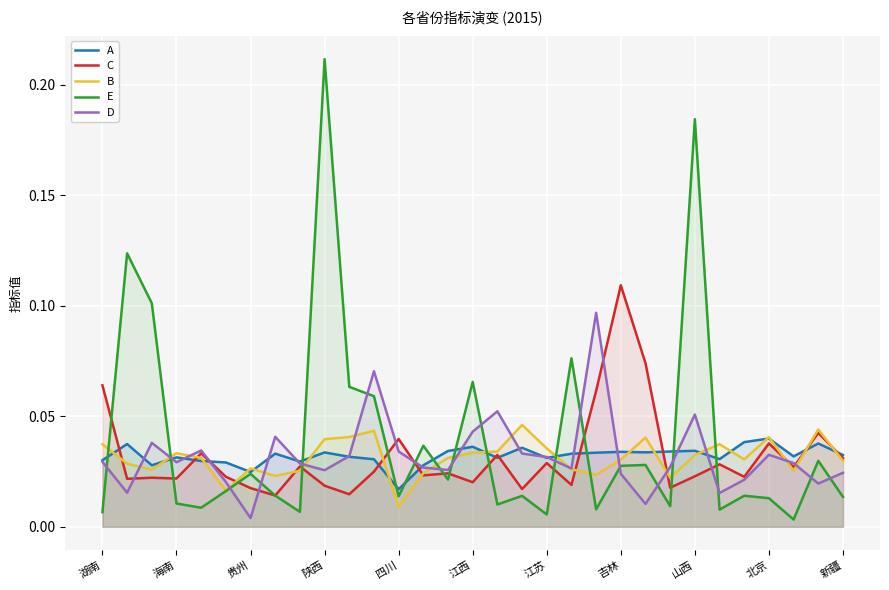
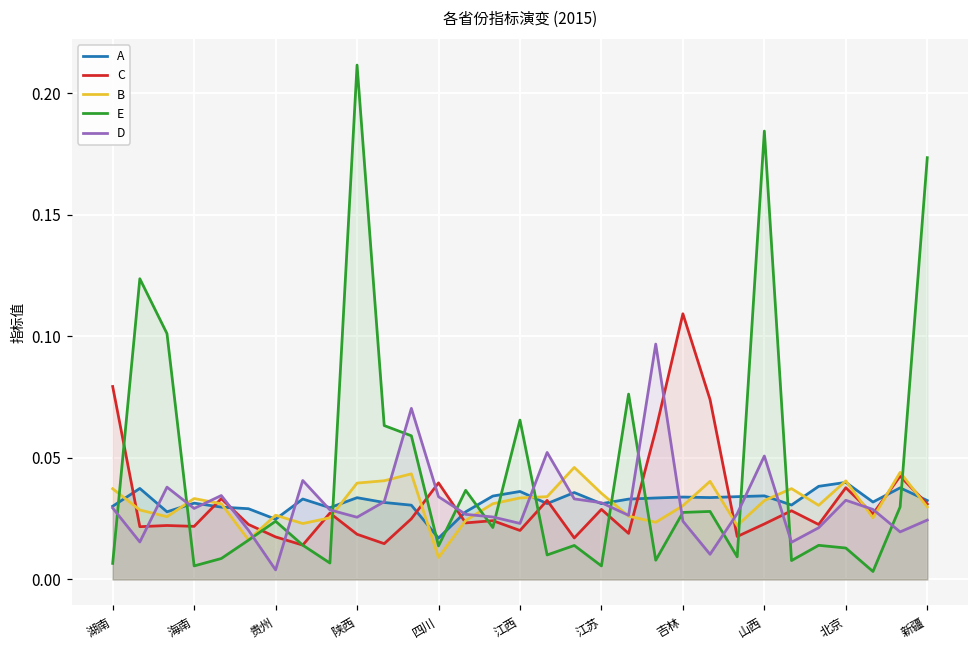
  {
    "A": {
      "海南": 0.031,
      "陕西": 0.034,
      "四川": 0.017,
      "江西": 0.036,
      "吉林": 0.034,
      "山西": 0.034,
      "新疆": 0.032
    },
    "C": {
-     "湖南": 0.064,
+     "湖南": 0.079,
      "海南": 0.022,
      "贵州": 0.017,
      "陕西": 0.019,
      "四川": 0.040,
      "江西": 0.020,
      "江苏": 0.029,
      "吉林": 0.109,
      "山西": 0.023,
      "北京": 0.038,
      "新疆": 0.031
    },
    "B": {
      "湖南": 0.037,
      "海南": 0.033,
      "贵州": 0.026,
      "陕西": 0.040,
      "四川": 0.009,
      "江西": 0.034,
      "江苏": 0.035,
      "吉林": 0.030,
      "山西": 0.032,
      "新疆": 0.030
    },
    "E": {
      "湖南": 0.007,
-     "海南": 0.011,
+     "海南": 0.006,
      "陕西": 0.211,
      "四川": 0.014,
      "江西": 0.066,
      "江苏": 0.006,
      "吉林": 0.028,
      "山西": 0.184,
      "北京": 0.013,
-     "新疆": 0.014
+     "新疆": 0.173
    },
    "D": {
      "海南": 0.029,
      "贵州": 0.004,
      "陕西": 0.026,
      "四川": 0.034,
-     "江西": 0.043,
+     "江西": 0.023,
      "吉林": 0.024,
      "山西": 0.051,
      "北京": 0.033,
      "新疆": 0.024
    }
  }
